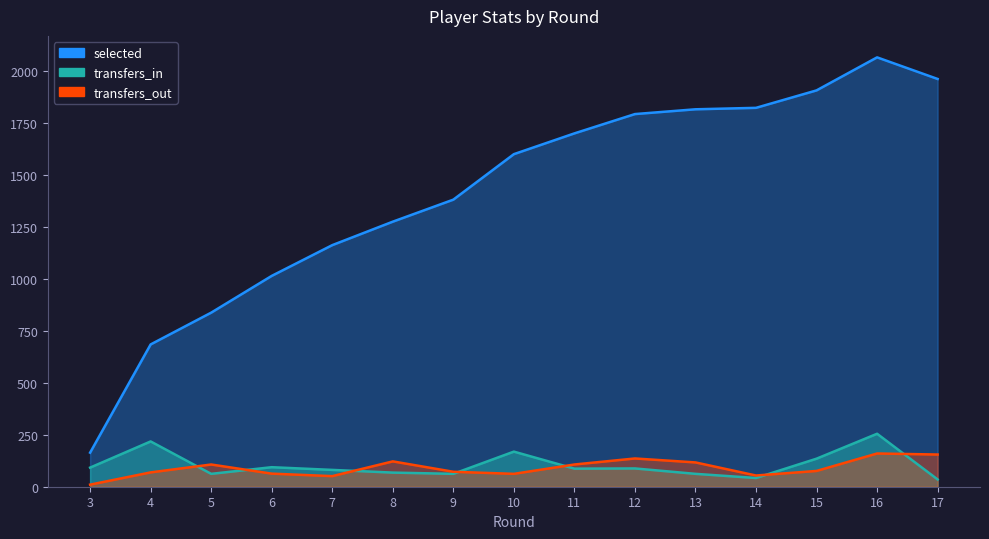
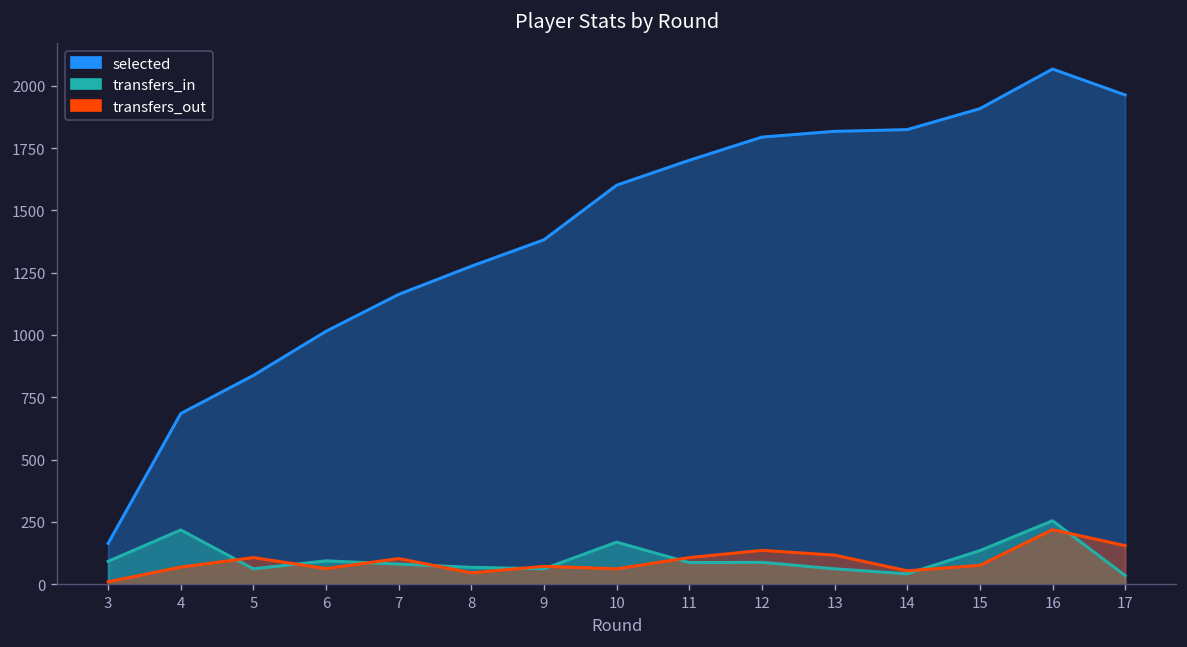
  {
    "transfers_out": {
      "3": 10,
      "4": 70,
      "5": 110,
      "6": 60,
-     "7": 50,
-     "8": 120,
+     "7": 100,
+     "8": 50,
      "10": 60,
      "11": 110,
      "12": 140,
      "13": 120,
      "15": 80,
-     "16": 160,
+     "16": 220,
      "17": 160
    }
  }
